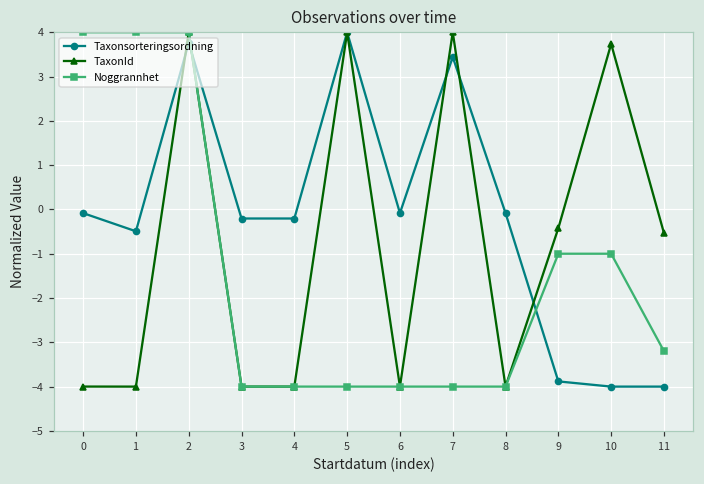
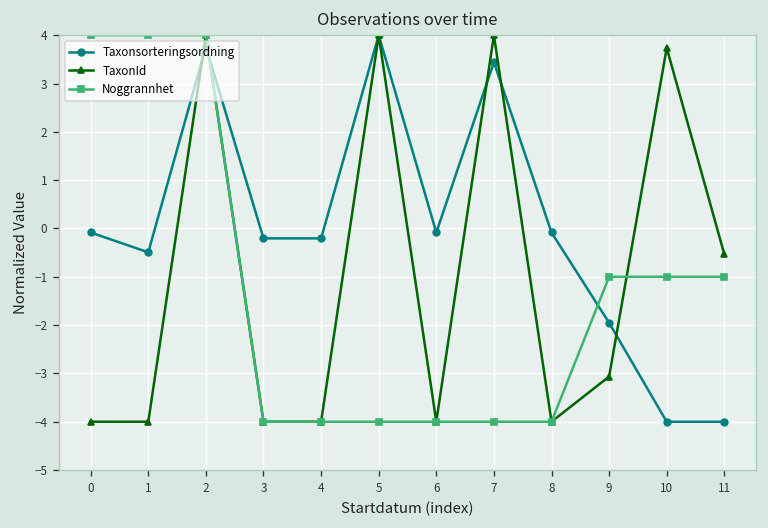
  {
    "Taxonsorteringsordning": {
      "0": -0.1,
      "1": -0.5,
      "3": -0.2,
      "4": -0.2,
      "6": -0.1,
      "7": 3.4,
      "8": -0.1,
-     "9": -3.9,
+     "9": -2.0,
      "10": -4.0,
      "11": -4.0
    },
    "TaxonId": {
      "0": -4.0,
      "1": -4.0,
      "7": 4.0,
-     "9": -0.4,
+     "9": -3.1,
      "10": 3.7,
      "11": -0.5
    },
    "Noggrannhet": {
      "0": 4.0,
      "1": 4.0,
      "5": -4.0,
      "7": -4.0,
      "9": -1.0,
      "10": -1.0,
-     "11": -3.2
+     "11": -1.0
    }
  }
